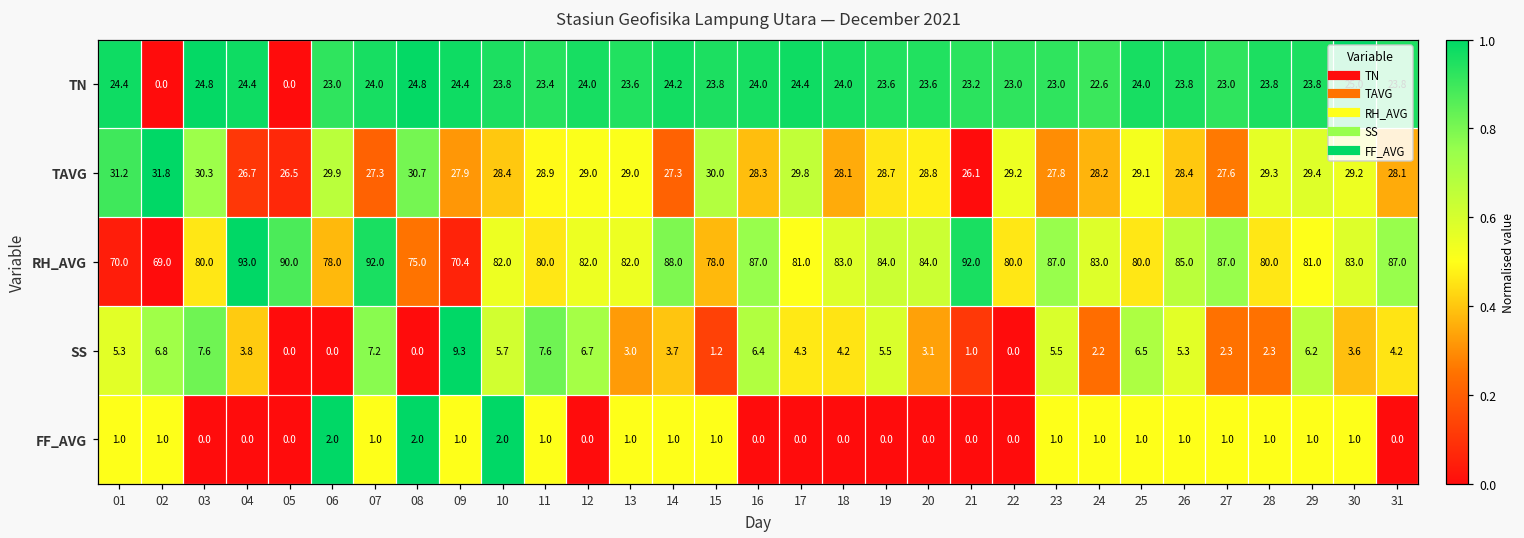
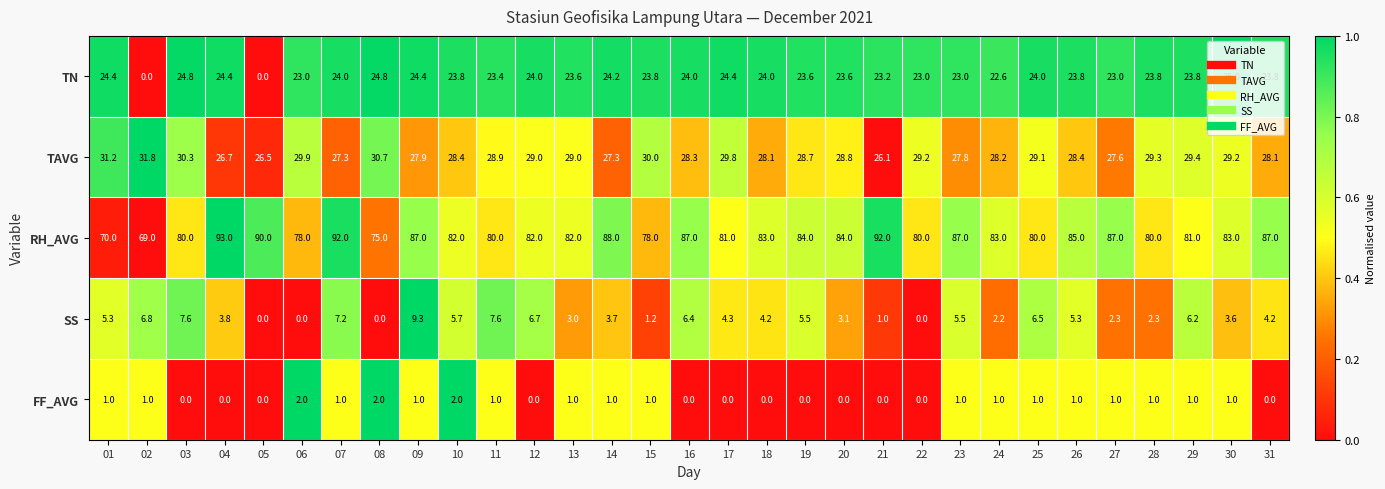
  {
    "TN": {
      "01": 24.4,
      "02": 0.0,
      "03": 24.8,
      "04": 24.4,
      "05": 0.0,
      "06": 23.0,
      "07": 24.0,
      "08": 24.8,
      "09": 24.4,
      "10": 23.8,
      "11": 23.4,
      "12": 24.0,
      "13": 23.6,
      "14": 24.2,
      "15": 23.8,
      "16": 24.0,
      "17": 24.4,
      "18": 24.0,
      "19": 23.6,
      "20": 23.6,
      "21": 23.2,
      "22": 23.0,
      "23": 23.0,
      "24": 22.6,
      "25": 24.0,
      "26": 23.8,
      "27": 23.0,
      "28": 23.8,
      "29": 23.8
    },
    "TAVG": {
      "01": 31.2,
      "02": 31.8,
      "03": 30.3,
      "04": 26.7,
      "05": 26.5,
      "06": 29.9,
      "07": 27.3,
      "08": 30.7,
      "09": 27.9,
      "10": 28.4,
      "11": 28.9,
      "12": 29.0,
      "13": 29.0,
      "14": 27.3,
      "15": 30.0,
      "16": 28.3,
      "17": 29.8,
      "18": 28.1,
      "19": 28.7,
      "20": 28.8,
      "21": 26.1,
      "22": 29.2,
      "23": 27.8,
      "24": 28.2,
      "25": 29.1,
      "26": 28.4,
      "27": 27.6,
      "28": 29.3,
      "29": 29.4,
      "30": 29.2,
      "31": 28.1
    },
    "RH_AVG": {
      "01": 70.0,
      "02": 69.0,
      "03": 80.0,
      "04": 93.0,
      "05": 90.0,
      "06": 78.0,
      "07": 92.0,
      "08": 75.0,
-     "09": 70.4,
+     "09": 87.0,
      "10": 82.0,
      "11": 80.0,
      "12": 82.0,
      "13": 82.0,
      "14": 88.0,
      "15": 78.0,
      "16": 87.0,
      "17": 81.0,
      "18": 83.0,
      "19": 84.0,
      "20": 84.0,
      "21": 92.0,
      "22": 80.0,
      "23": 87.0,
      "24": 83.0,
      "25": 80.0,
      "26": 85.0,
      "27": 87.0,
      "28": 80.0,
      "29": 81.0,
      "30": 83.0,
      "31": 87.0
    },
    "SS": {
      "01": 5.3,
      "02": 6.8,
      "03": 7.6,
      "04": 3.8,
      "05": 0.0,
      "06": 0.0,
      "07": 7.2,
      "08": 0.0,
      "09": 9.3,
      "10": 5.7,
      "11": 7.6,
      "12": 6.7,
      "13": 3.0,
      "14": 3.7,
      "15": 1.2,
      "16": 6.4,
      "17": 4.3,
      "18": 4.2,
      "19": 5.5,
      "20": 3.1,
      "21": 1.0,
      "22": 0.0,
      "23": 5.5,
      "24": 2.2,
      "25": 6.5,
      "26": 5.3,
      "27": 2.3,
      "28": 2.3,
      "29": 6.2,
      "30": 3.6,
      "31": 4.2
    },
    "FF_AVG": {
      "01": 1.0,
      "02": 1.0,
      "03": 0.0,
      "04": 0.0,
      "05": 0.0,
      "06": 2.0,
      "07": 1.0,
      "08": 2.0,
      "09": 1.0,
      "10": 2.0,
      "11": 1.0,
      "12": 0.0,
      "13": 1.0,
      "14": 1.0,
      "15": 1.0,
      "16": 0.0,
      "17": 0.0,
      "18": 0.0,
      "19": 0.0,
      "20": 0.0,
      "21": 0.0,
      "22": 0.0,
      "23": 1.0,
      "24": 1.0,
      "25": 1.0,
      "26": 1.0,
      "27": 1.0,
      "28": 1.0,
      "29": 1.0,
      "30": 1.0,
      "31": 0.0
    }
  }
